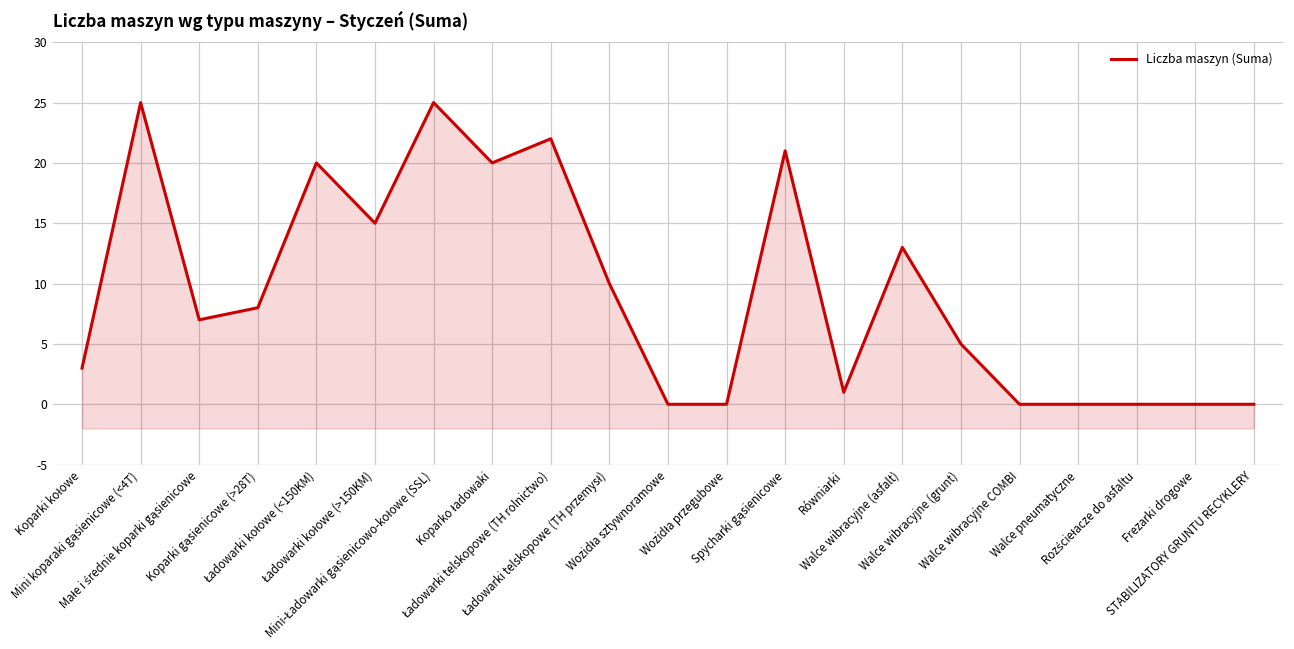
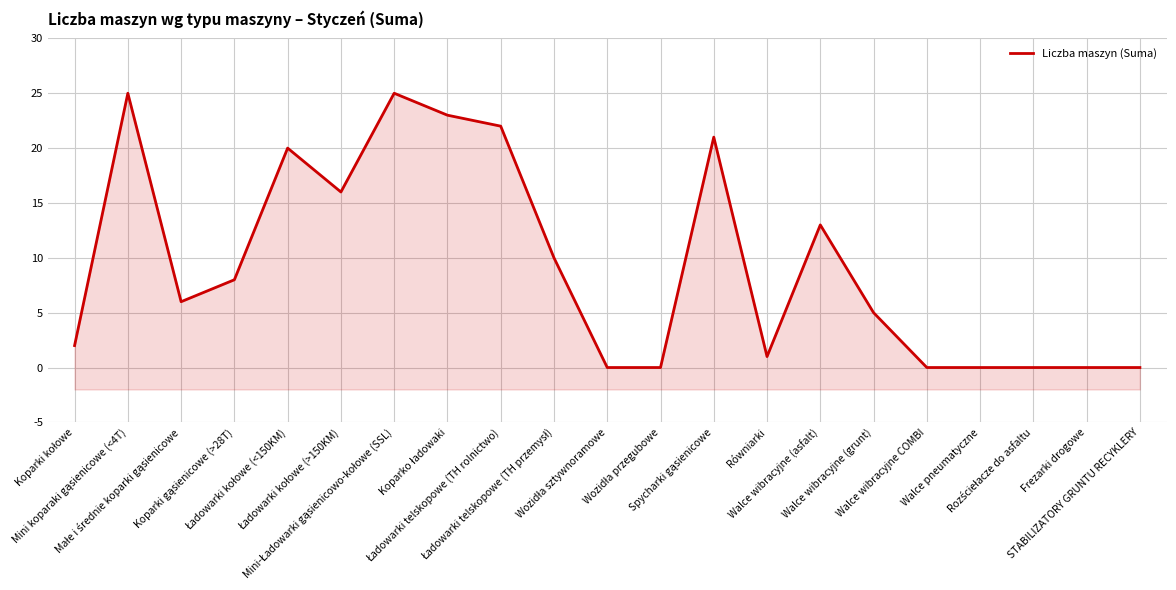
  {
-   "Koparki kołowe": 3,
+   "Koparki kołowe": 2,
    "Mini koparaki gąsienicowe (<4T)": 25,
-   "Małe i średnie koparki gąsienicowe": 7,
+   "Małe i średnie koparki gąsienicowe": 6,
    "Koparki gąsienicowe (>28T)": 8,
    "Ładowarki kołowe (<150KM)": 20,
-   "Ładowarki kołowe (>150KM)": 15,
+   "Ładowarki kołowe (>150KM)": 16,
    "Mini-Ładowarki gąsienicowo-kołowe (SSL)": 25,
-   "Koparko ładowaki": 20,
+   "Koparko ładowaki": 23,
    "Ładowarki telskopowe (TH rolnictwo)": 22,
    "Ładowarki telskopowe (TH przemysł)": 10,
    "Wozidła sztywnoramowe": 0,
    "Wozidła przegubowe": 0,
    "Spycharki gąsienicowe": 21,
    "Równiarki": 1,
    "Walce wibracyjne (asfalt)": 13,
    "Walce wibracyjne (grunt)": 5,
    "Walce wibracyjne COMBI": 0,
    "Walce pneumatyczne": 0,
    "Rozściełacze do asfaltu": 0,
    "Frezarki drogowe": 0,
    "STABILIZATORY GRUNTU RECYKLERY": 0
  }
